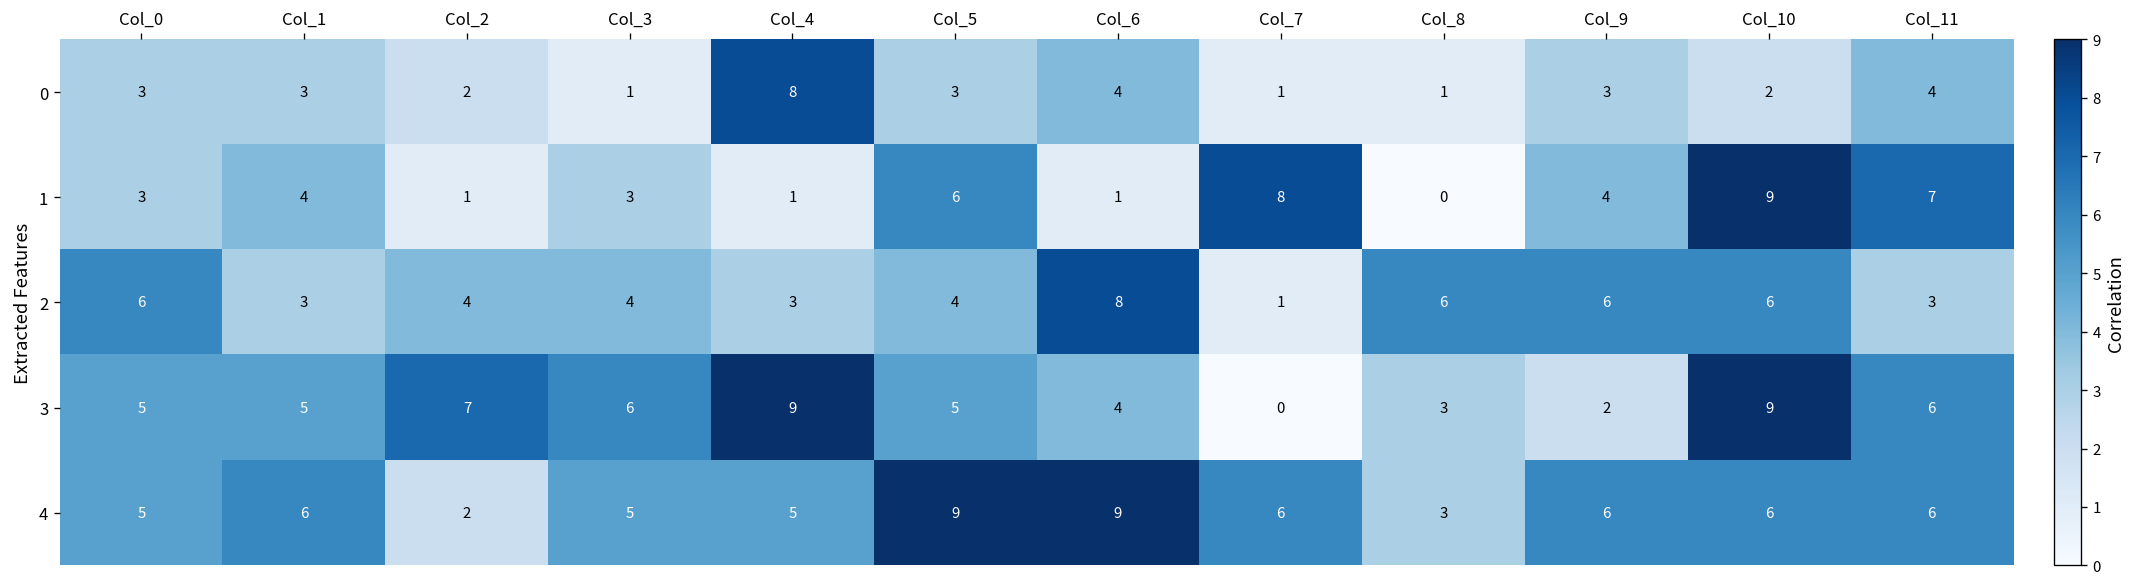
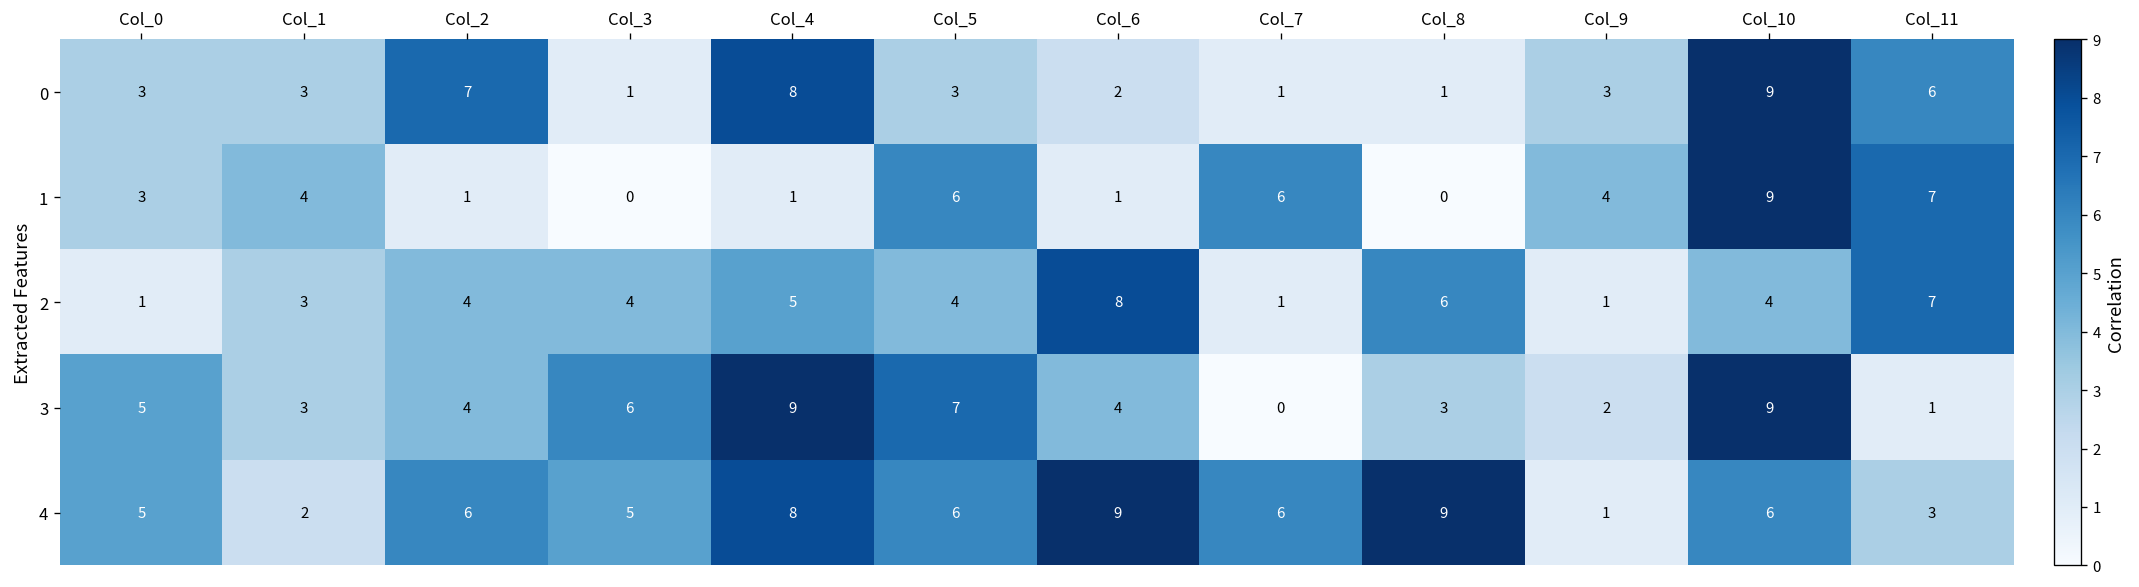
  {
    "0": {
      "Col_0": 3,
      "Col_1": 3,
-     "Col_2": 2,
+     "Col_2": 7,
      "Col_3": 1,
      "Col_4": 8,
      "Col_5": 3,
-     "Col_6": 4,
+     "Col_6": 2,
      "Col_7": 1,
      "Col_8": 1,
      "Col_9": 3,
-     "Col_10": 2,
-     "Col_11": 4
+     "Col_10": 9,
+     "Col_11": 6
    },
    "1": {
      "Col_0": 3,
      "Col_1": 4,
      "Col_2": 1,
-     "Col_3": 3,
+     "Col_3": 0,
      "Col_4": 1,
      "Col_5": 6,
      "Col_6": 1,
-     "Col_7": 8,
+     "Col_7": 6,
      "Col_8": 0,
      "Col_9": 4,
      "Col_10": 9,
      "Col_11": 7
    },
    "2": {
-     "Col_0": 6,
+     "Col_0": 1,
      "Col_1": 3,
      "Col_2": 4,
      "Col_3": 4,
-     "Col_4": 3,
+     "Col_4": 5,
      "Col_5": 4,
      "Col_6": 8,
      "Col_7": 1,
      "Col_8": 6,
-     "Col_9": 6,
-     "Col_10": 6,
-     "Col_11": 3
+     "Col_9": 1,
+     "Col_10": 4,
+     "Col_11": 7
    },
    "3": {
      "Col_0": 5,
-     "Col_1": 5,
-     "Col_2": 7,
+     "Col_1": 3,
+     "Col_2": 4,
      "Col_3": 6,
      "Col_4": 9,
-     "Col_5": 5,
+     "Col_5": 7,
      "Col_6": 4,
      "Col_7": 0,
      "Col_8": 3,
      "Col_9": 2,
      "Col_10": 9,
-     "Col_11": 6
+     "Col_11": 1
    },
    "4": {
      "Col_0": 5,
-     "Col_1": 6,
-     "Col_2": 2,
+     "Col_1": 2,
+     "Col_2": 6,
      "Col_3": 5,
-     "Col_4": 5,
-     "Col_5": 9,
+     "Col_4": 8,
+     "Col_5": 6,
      "Col_6": 9,
      "Col_7": 6,
-     "Col_8": 3,
-     "Col_9": 6,
+     "Col_8": 9,
+     "Col_9": 1,
      "Col_10": 6,
-     "Col_11": 6
+     "Col_11": 3
    }
  }
